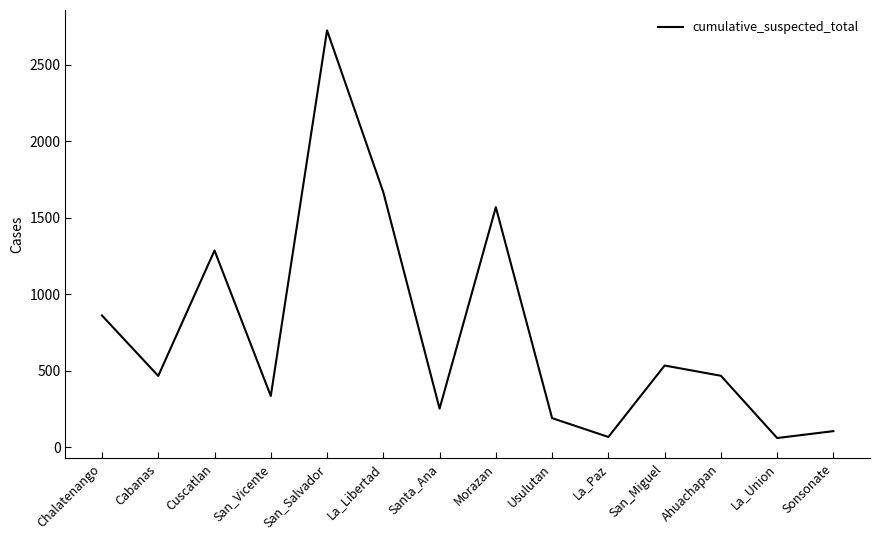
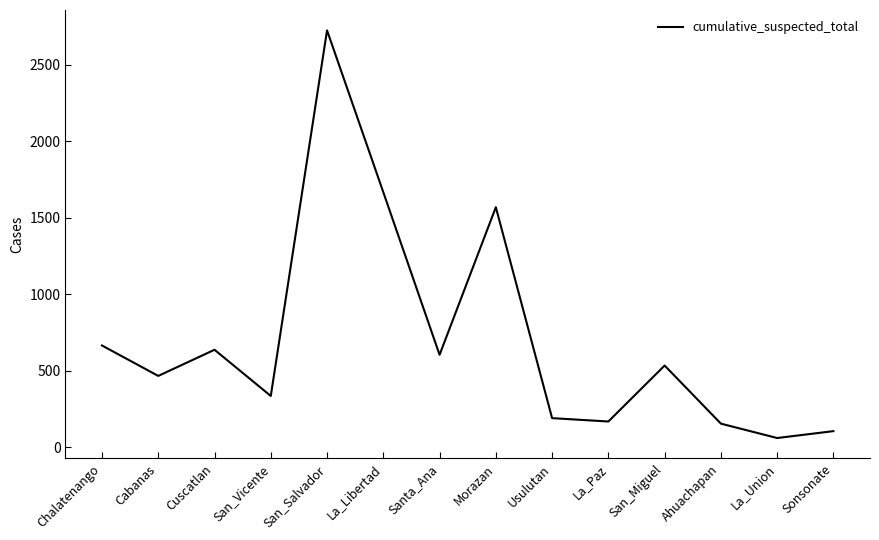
  {
-   "Chalatenango": 860,
+   "Chalatenango": 660,
    "Cabanas": 470,
-   "Cuscatlan": 1290,
+   "Cuscatlan": 640,
    "San_Vicente": 330,
    "San_Salvador": 2720,
    "La_Libertad": 1670,
-   "Santa_Ana": 250,
+   "Santa_Ana": 600,
    "Morazan": 1570,
    "Usulutan": 190,
-   "La_Paz": 70,
+   "La_Paz": 170,
    "San_Miguel": 530,
-   "Ahuachapan": 470,
+   "Ahuachapan": 150,
    "La_Union": 60,
    "Sonsonate": 100
  }
